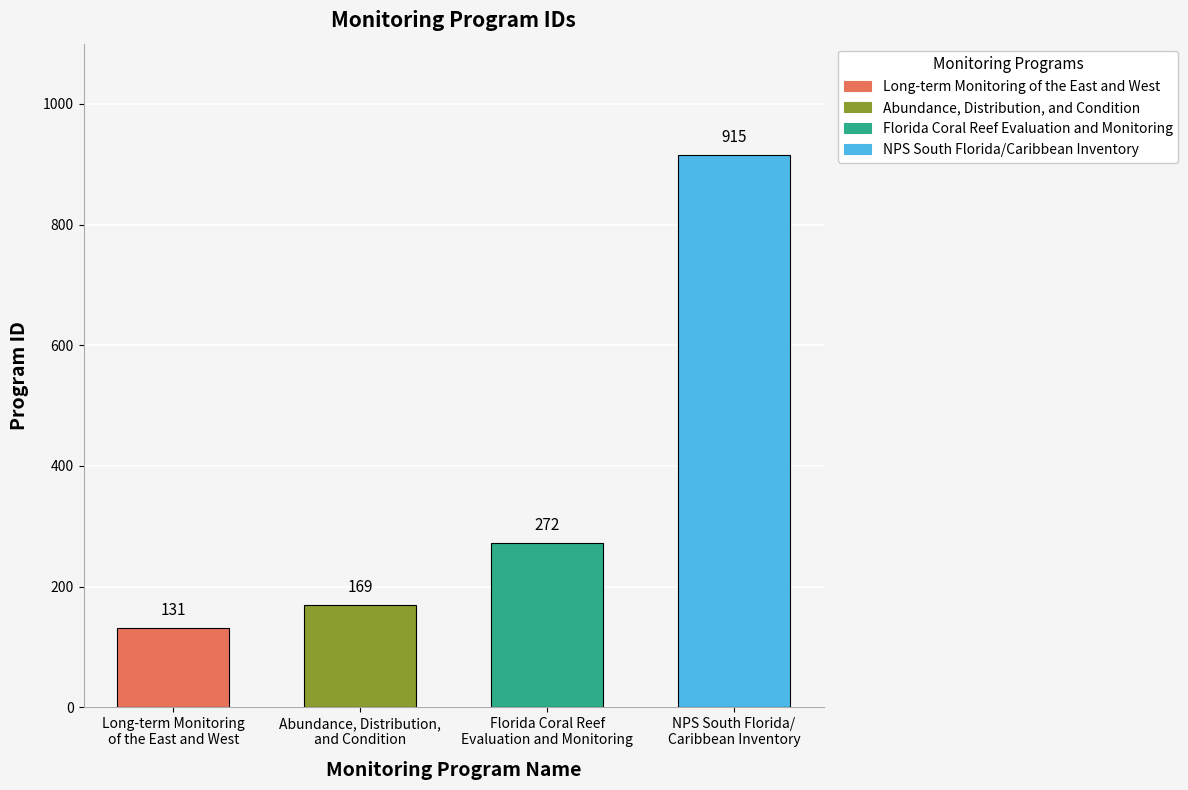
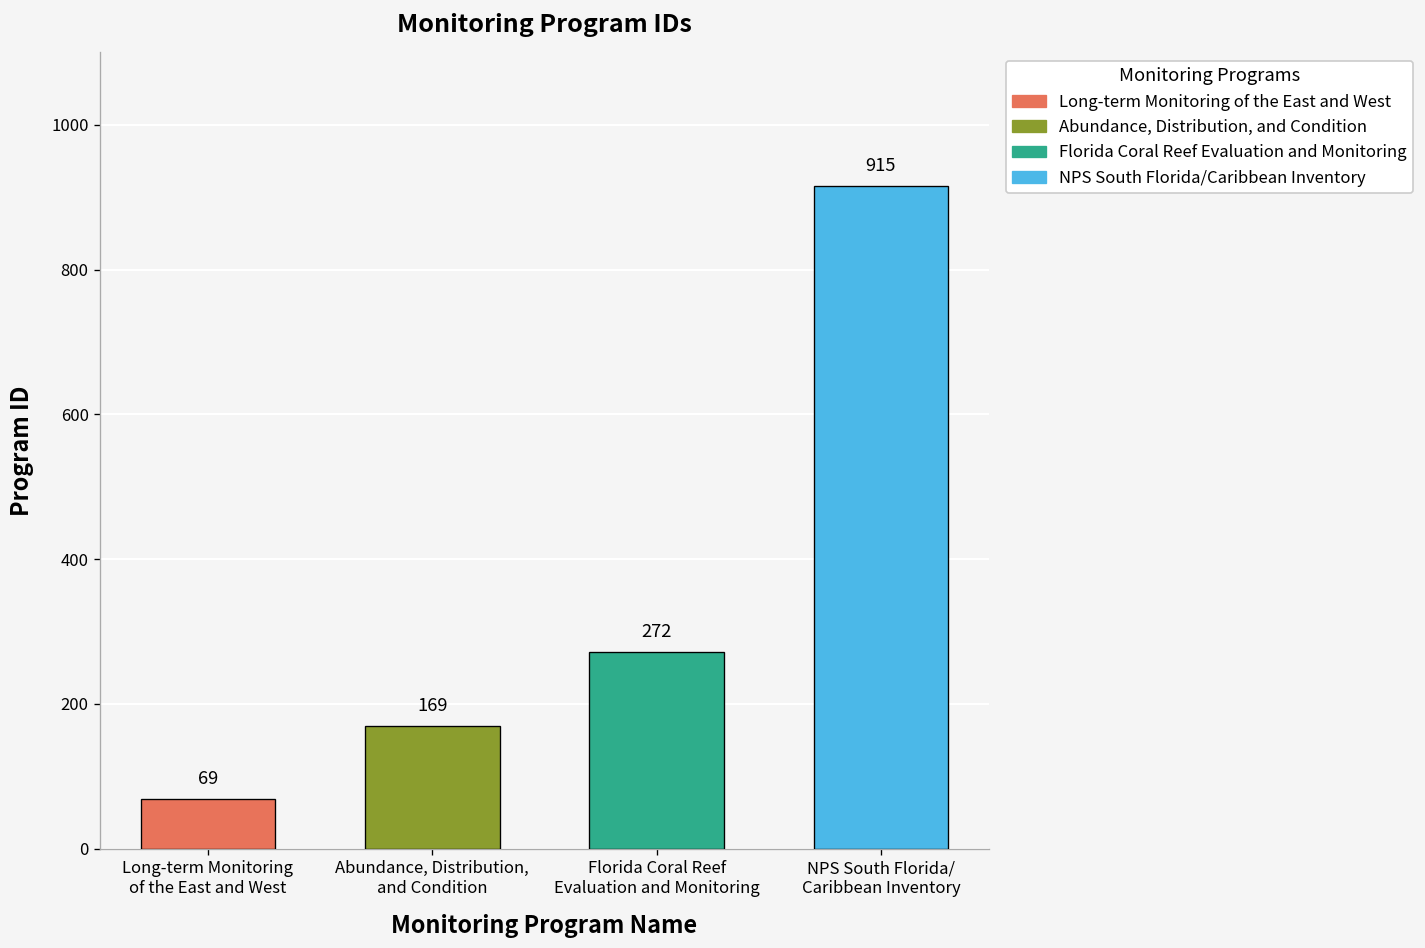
  {
-   "Long-term Monitoring of the East and West": 131,
+   "Long-term Monitoring of the East and West": 69,
    "Abundance, Distribution, and Condition": 169,
    "Florida Coral Reef Evaluation and Monitoring": 272,
    "NPS South Florida/ Caribbean Inventory": 915
  }
